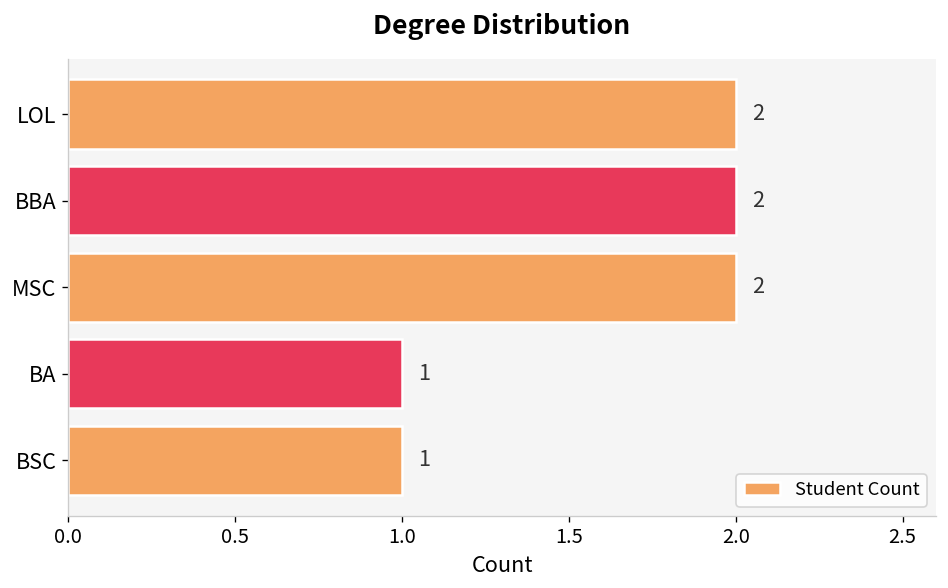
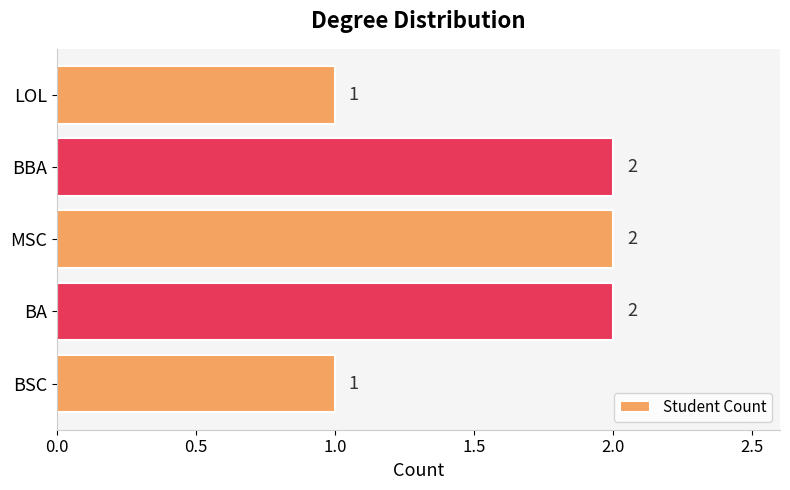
  {
-   "LOL": 2,
+   "LOL": 1,
    "BBA": 2,
    "MSC": 2,
-   "BA": 1,
+   "BA": 2,
    "BSC": 1
  }
